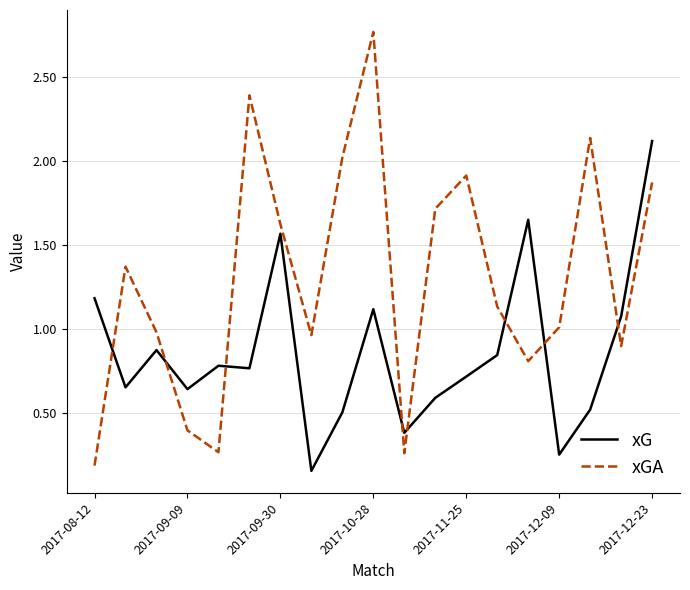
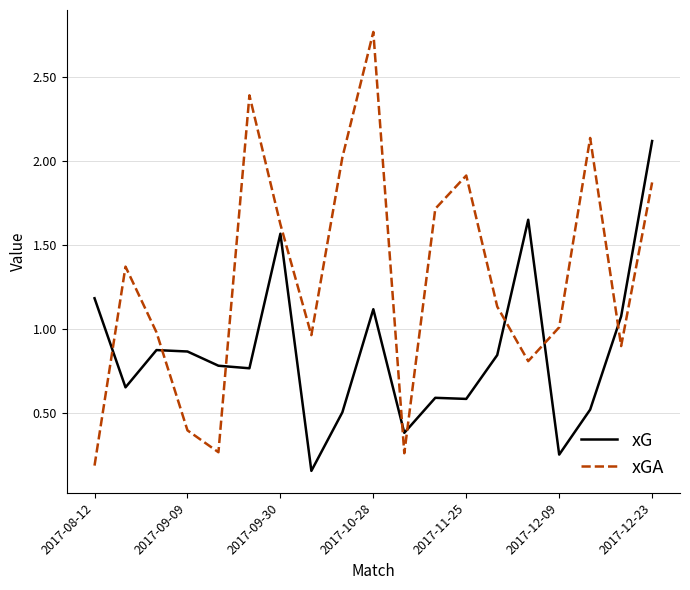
  {
    "xG": {
      "2017-08-12": 1.18,
-     "2017-09-09": 0.64,
+     "2017-09-09": 0.87,
      "2017-09-30": 1.57,
      "2017-10-28": 1.12,
-     "2017-11-25": 0.72,
+     "2017-11-25": 0.58,
      "2017-12-09": 0.25,
      "2017-12-23": 2.12
    },
    "xGA": {
      "2017-08-12": 0.19,
      "2017-09-09": 0.40,
      "2017-09-30": 1.62,
      "2017-10-28": 2.77,
      "2017-11-25": 1.92,
      "2017-12-09": 1.01,
      "2017-12-23": 1.87
    }
  }
